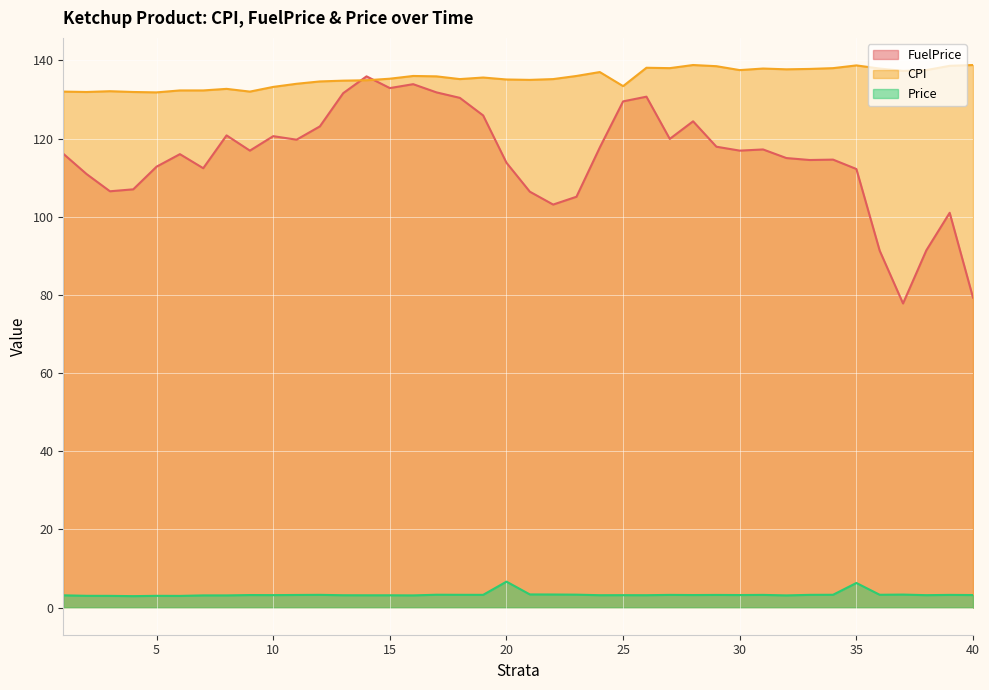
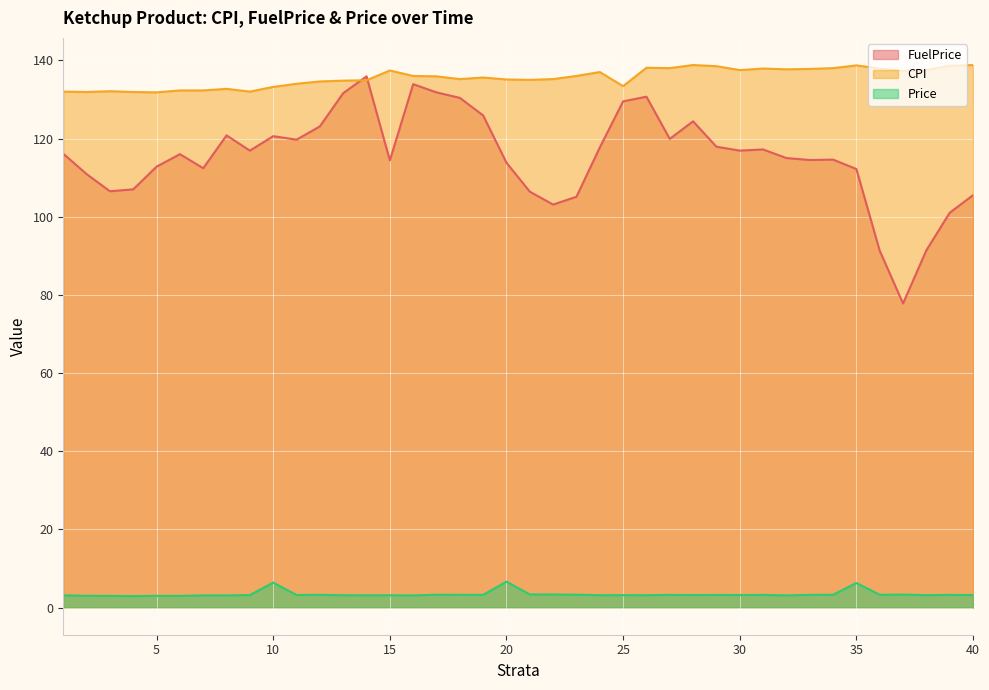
  {
    "FuelPrice": {
      "5": 113,
      "10": 121,
-     "15": 133,
+     "15": 114,
      "20": 114,
      "25": 130,
      "30": 117,
      "35": 112,
-     "40": 79
+     "40": 106
    },
    "CPI": {
      "5": 132,
      "10": 133,
-     "15": 135,
+     "15": 137,
      "20": 135,
      "25": 133,
      "30": 138,
      "35": 139,
      "40": 139
    },
    "Price": {
      "5": 3,
-     "10": 3,
+     "10": 6,
      "15": 3,
      "20": 7,
      "25": 3,
      "30": 3,
      "35": 6,
      "40": 3
    }
  }
